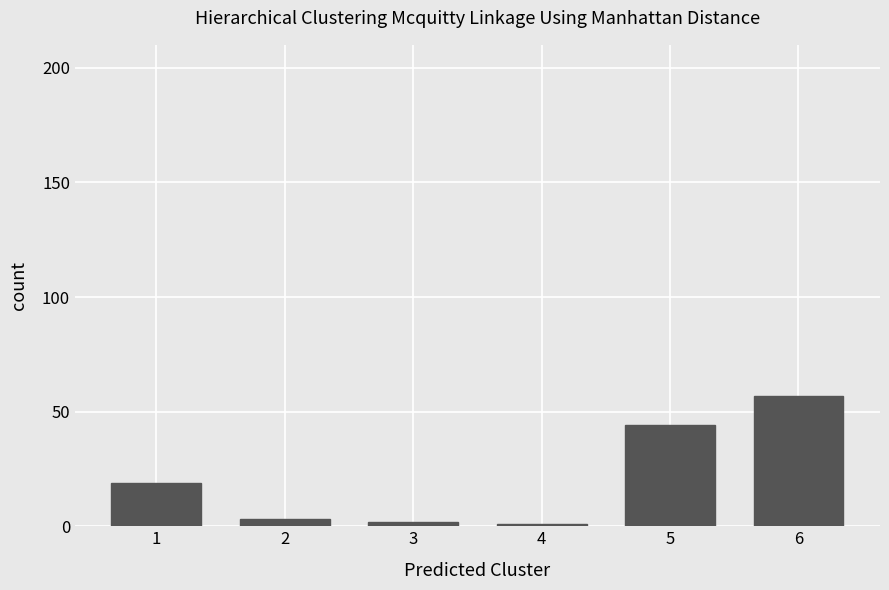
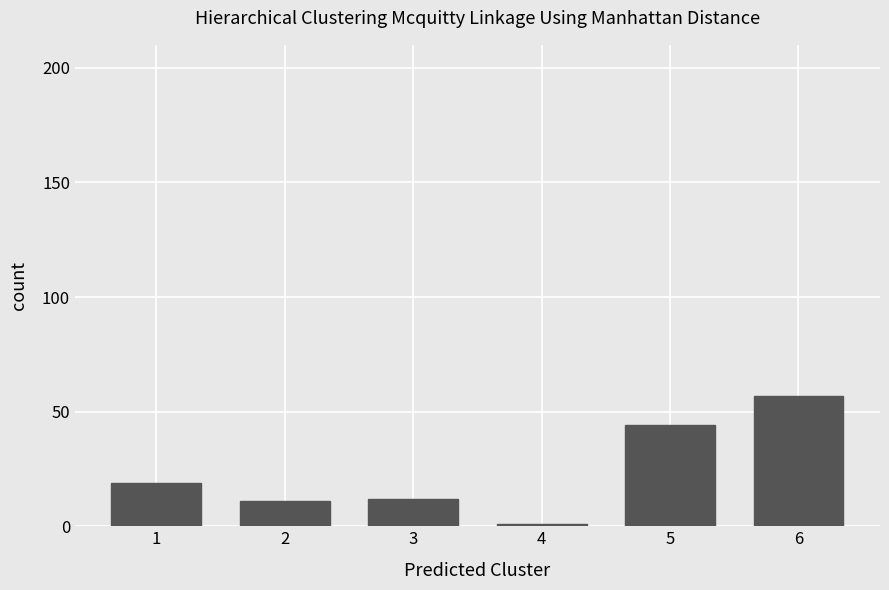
  {
    "1": 19,
-   "2": 3,
-   "3": 2,
+   "2": 11,
+   "3": 12,
    "5": 44,
    "6": 57
  }
